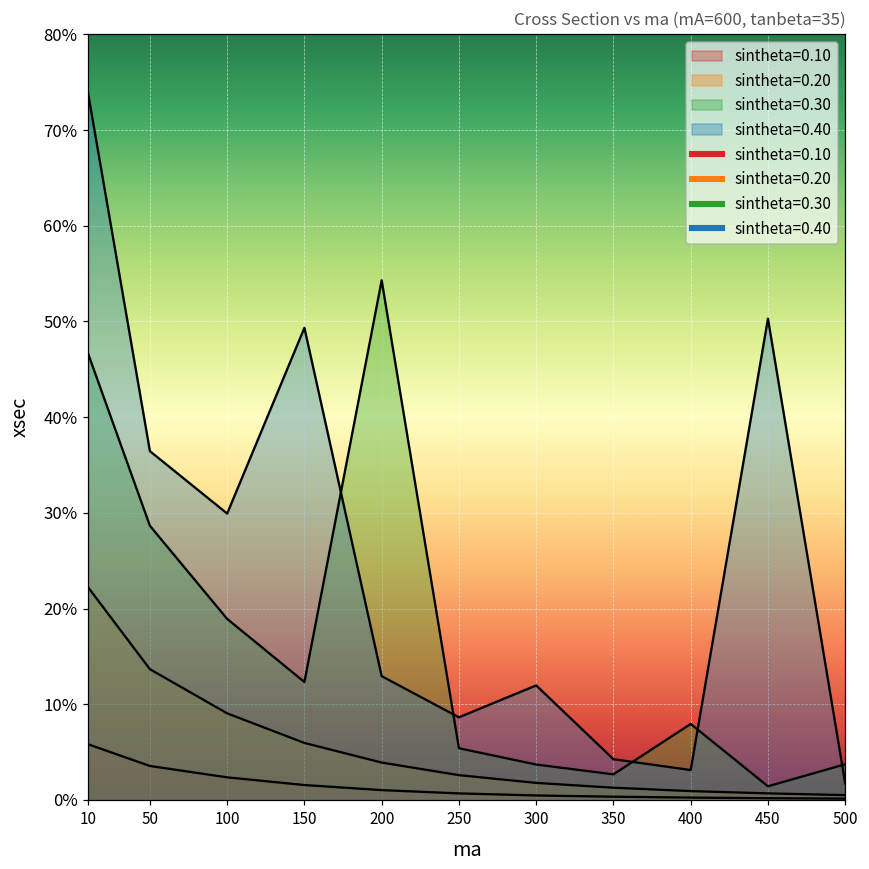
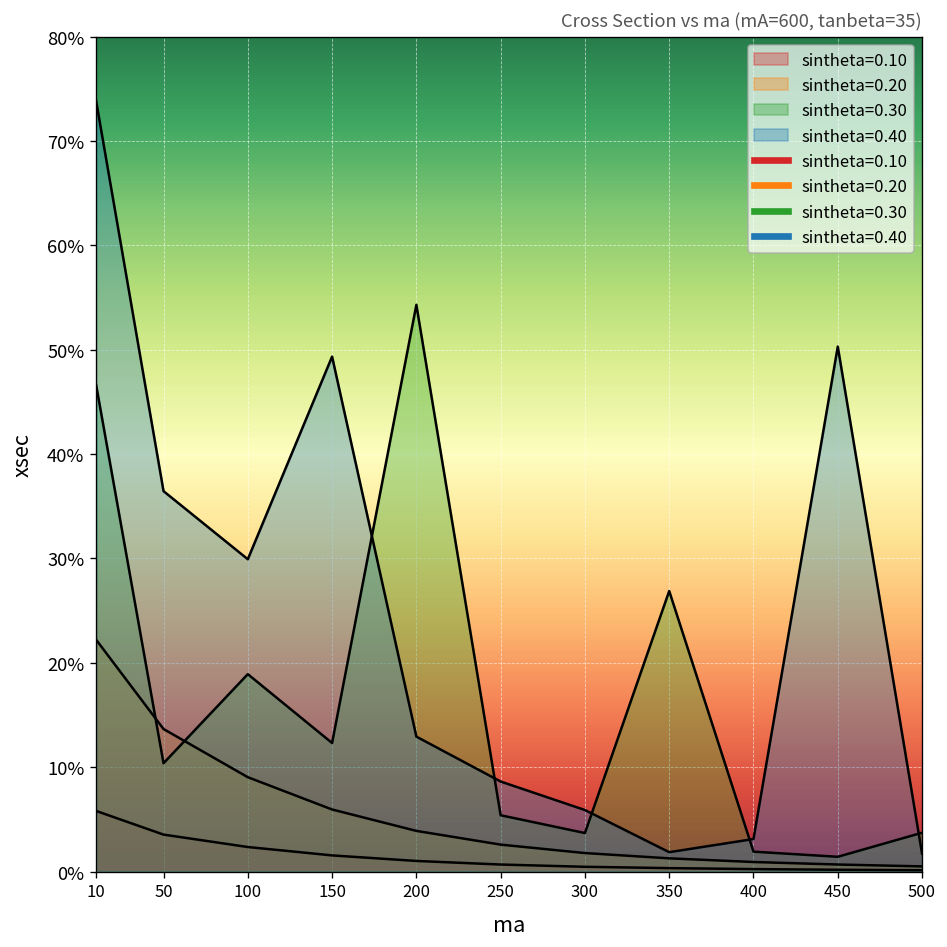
  {
    "sintheta=0.30": {
      "10": "47%",
-     "50": "29%",
+     "50": "10%",
      "100": "19%",
      "150": "12%",
      "200": "54%",
      "250": "5%",
      "300": "4%",
-     "350": "3%",
-     "400": "8%",
+     "350": "27%",
+     "400": "2%",
      "450": "1%",
      "500": "4%"
    },
    "sintheta=0.40": {
      "10": "74%",
      "50": "36%",
      "100": "30%",
      "150": "49%",
      "200": "13%",
      "250": "9%",
-     "300": "12%",
-     "350": "4%",
+     "300": "6%",
+     "350": "2%",
      "400": "3%",
      "450": "50%",
      "500": "2%"
    }
  }
